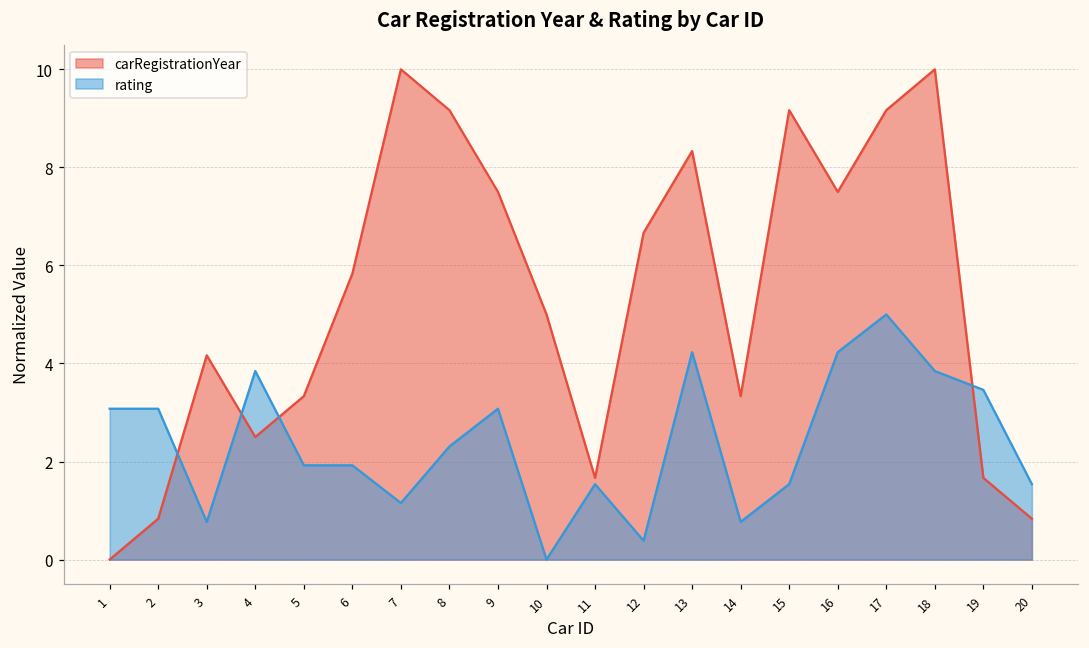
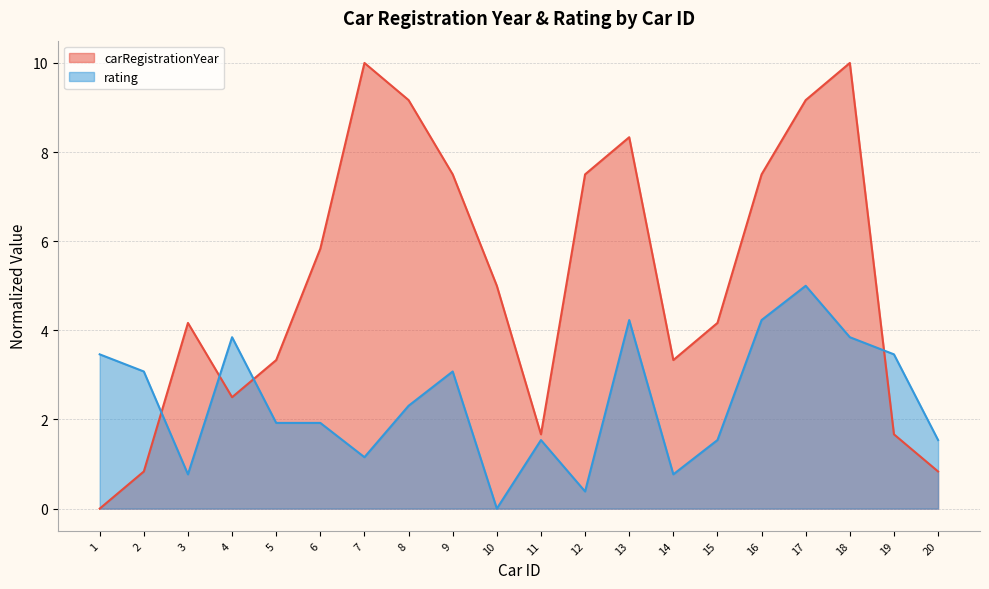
  {
    "carRegistrationYear": {
      "1": 0.0,
      "2": 0.8,
      "3": 4.2,
      "4": 2.5,
      "5": 3.3,
      "6": 5.8,
      "7": 10.0,
      "8": 9.2,
      "9": 7.5,
      "10": 5.0,
      "11": 1.7,
-     "12": 6.7,
+     "12": 7.5,
      "13": 8.3,
      "14": 3.3,
-     "15": 9.2,
+     "15": 4.2,
      "16": 7.5,
      "17": 9.2,
      "18": 10.0,
      "19": 1.7,
      "20": 0.8
    },
    "rating": {
-     "1": 3.1,
+     "1": 3.5,
      "2": 3.1,
      "3": 0.8,
      "4": 3.8,
      "5": 1.9,
      "6": 1.9,
      "7": 1.2,
      "8": 2.3,
      "9": 3.1,
      "10": 0.0,
      "11": 1.5,
      "12": 0.4,
      "13": 4.2,
      "14": 0.8,
      "15": 1.5,
      "16": 4.2,
      "17": 5.0,
      "18": 3.8,
      "19": 3.5,
      "20": 1.5
    }
  }
